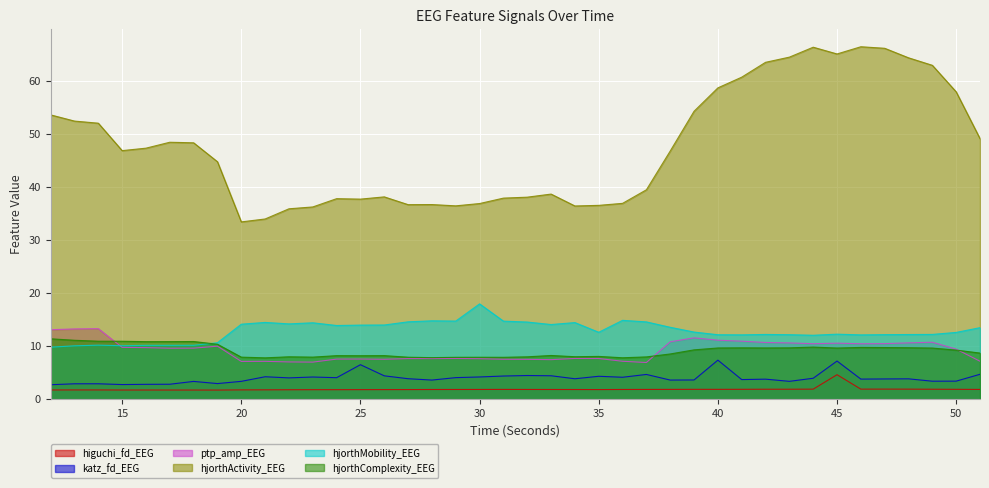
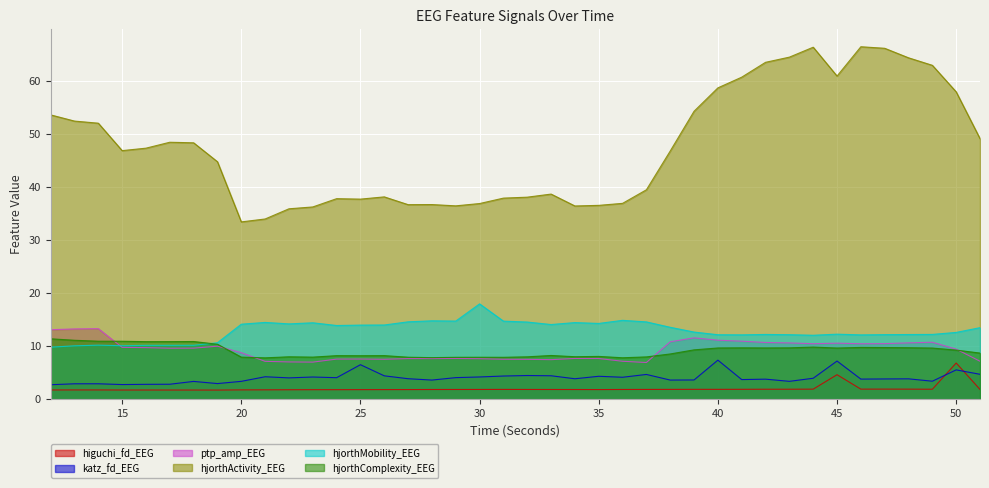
  {
    "higuchi_fd_EEG": {
      "15": 2,
      "20": 2,
      "25": 2,
      "30": 2,
      "35": 2,
      "40": 2,
      "45": 5,
-     "50": 2
+     "50": 7
    },
    "katz_fd_EEG": {
      "15": 3,
      "20": 3,
      "25": 7,
      "30": 4,
      "35": 4,
      "40": 7,
      "45": 7,
-     "50": 3
+     "50": 6
    },
    "ptp_amp_EEG": {
-     "20": 7,
+     "20": 9,
      "25": 8,
      "40": 11,
      "45": 11
    },
    "hjorthActivity_EEG": {
      "15": 47,
      "20": 33,
      "25": 38,
      "30": 37,
      "35": 37,
      "40": 59,
-     "45": 65,
+     "45": 61,
      "50": 58
    },
    "hjorthMobility_EEG": {
      "20": 14,
      "25": 14,
      "30": 18,
-     "35": 13,
+     "35": 14,
      "40": 12,
      "45": 12,
      "50": 13
    },
    "hjorthComplexity_EEG": {
      "15": 11,
      "20": 8,
      "25": 8,
      "40": 10,
      "45": 10
    }
  }
